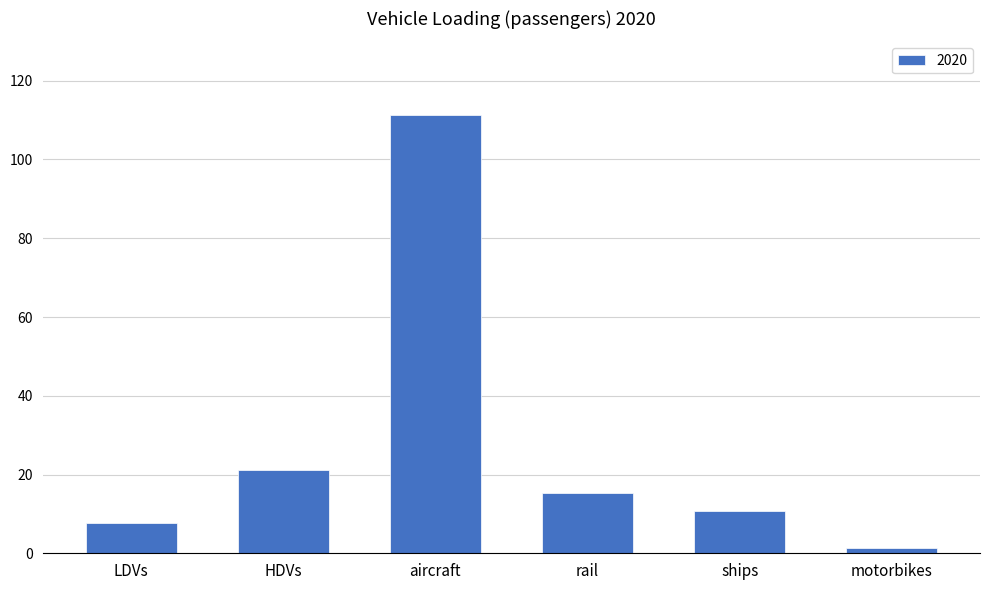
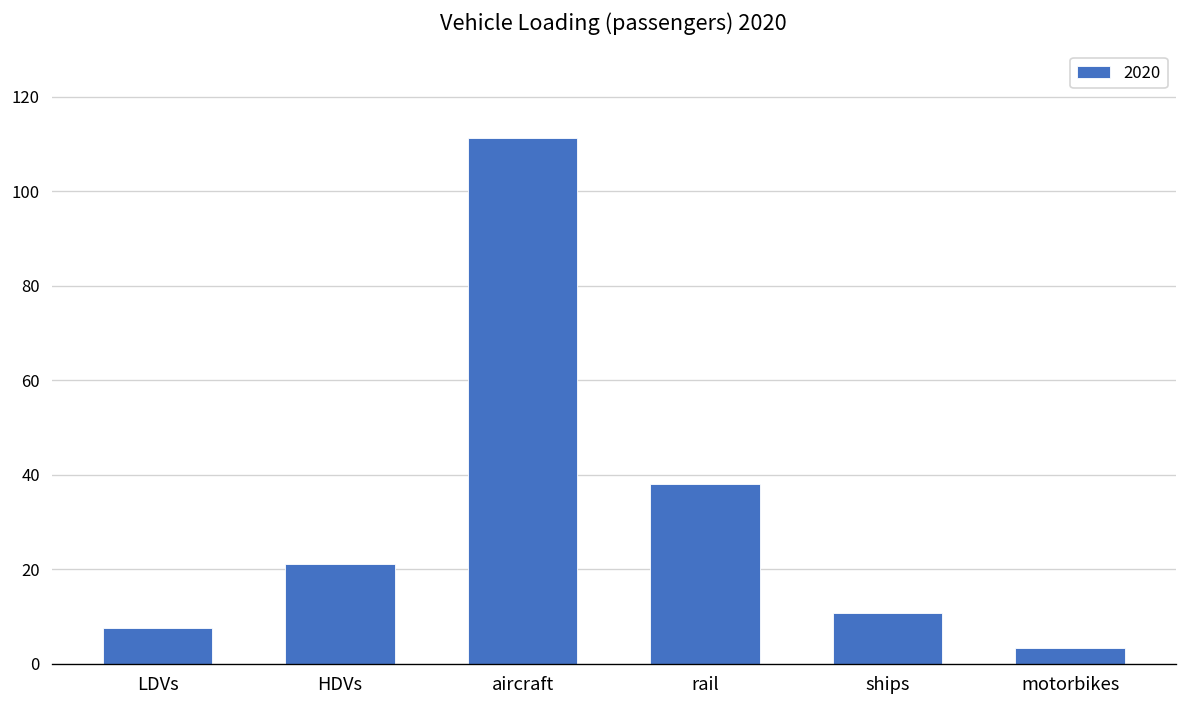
  {
    "LDVs": 8,
    "HDVs": 21,
    "aircraft": 111,
-   "rail": 15,
+   "rail": 38,
    "ships": 11,
-   "motorbikes": 1
+   "motorbikes": 3
  }
